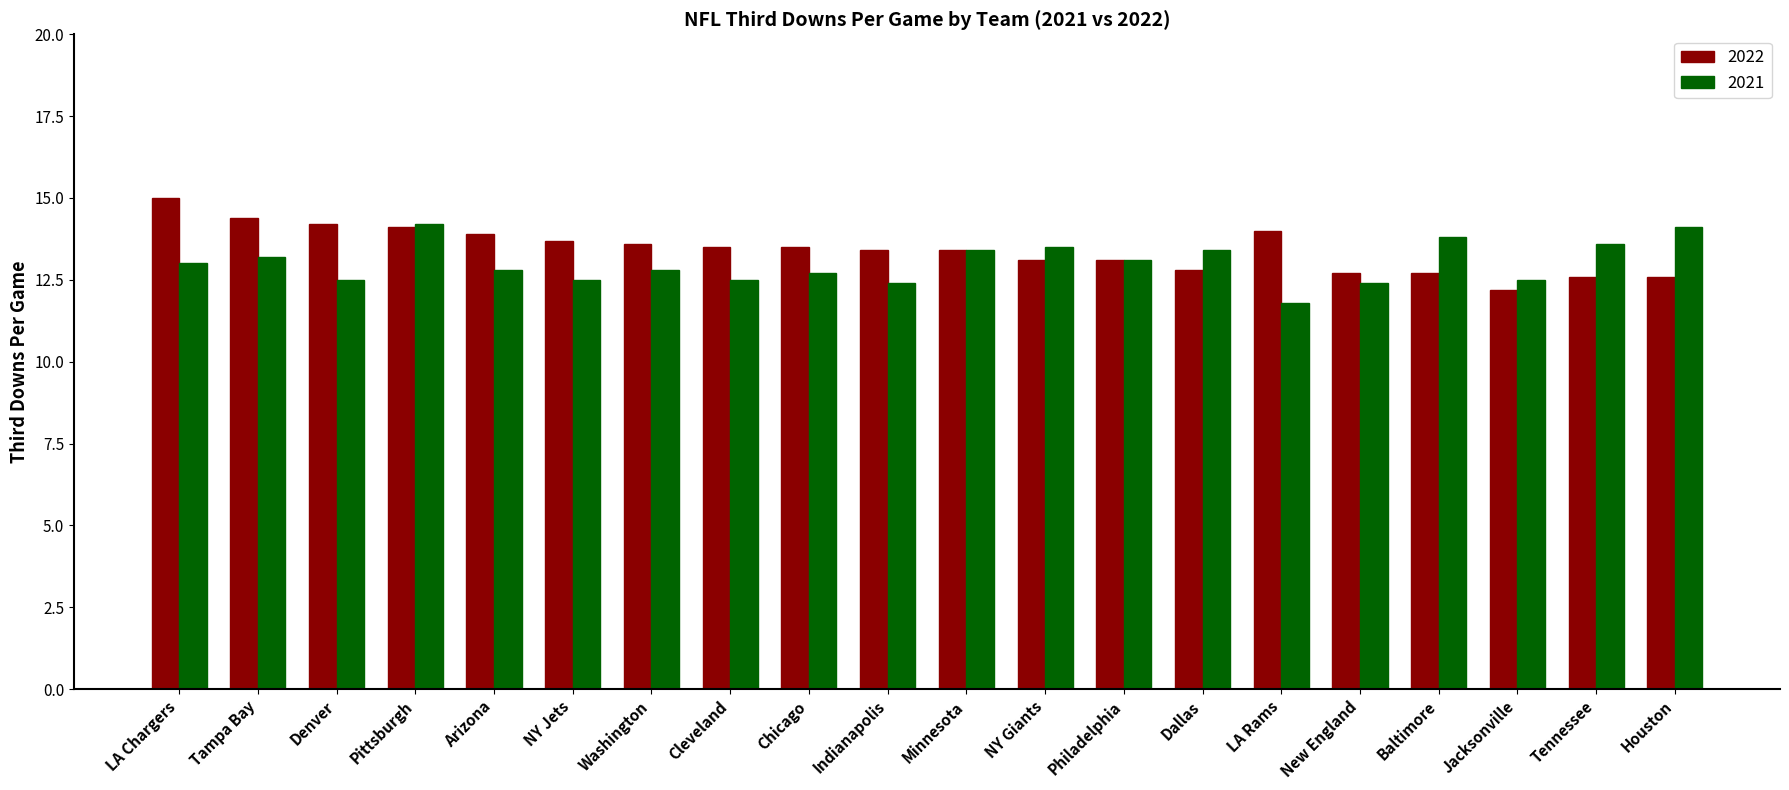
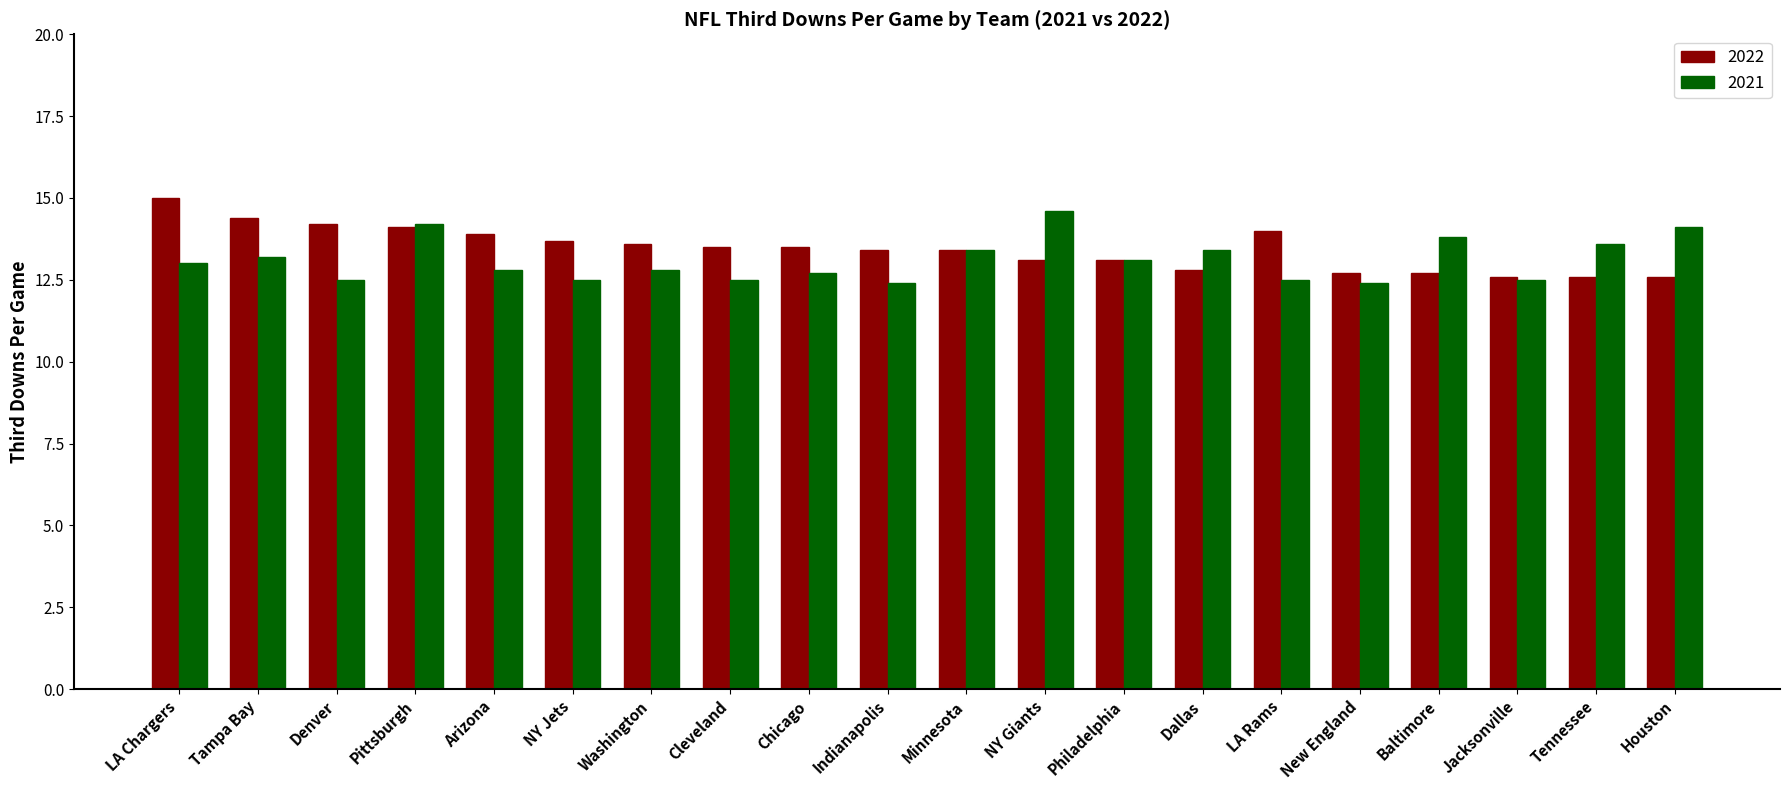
  {
    "2022": {
      "LA Chargers": 15.0,
      "Tampa Bay": 14.4,
      "Denver": 14.2,
      "Pittsburgh": 14.1,
      "Arizona": 13.9,
      "NY Jets": 13.7,
      "Washington": 13.6,
      "Cleveland": 13.5,
      "Chicago": 13.5,
      "Indianapolis": 13.4,
      "Minnesota": 13.4,
      "NY Giants": 13.1,
      "Philadelphia": 13.1,
      "Dallas": 12.8,
      "LA Rams": 14.0,
      "New England": 12.7,
      "Baltimore": 12.7,
-     "Jacksonville": 12.2,
+     "Jacksonville": 12.6,
      "Tennessee": 12.6,
      "Houston": 12.6
    },
    "2021": {
      "LA Chargers": 13.0,
      "Tampa Bay": 13.2,
      "Denver": 12.5,
      "Pittsburgh": 14.2,
      "Arizona": 12.8,
      "NY Jets": 12.5,
      "Washington": 12.8,
      "Cleveland": 12.5,
      "Chicago": 12.7,
      "Indianapolis": 12.4,
      "Minnesota": 13.4,
-     "NY Giants": 13.5,
+     "NY Giants": 14.6,
      "Philadelphia": 13.1,
      "Dallas": 13.4,
-     "LA Rams": 11.8,
+     "LA Rams": 12.5,
      "New England": 12.4,
      "Baltimore": 13.8,
      "Jacksonville": 12.5,
      "Tennessee": 13.6,
      "Houston": 14.1
    }
  }
